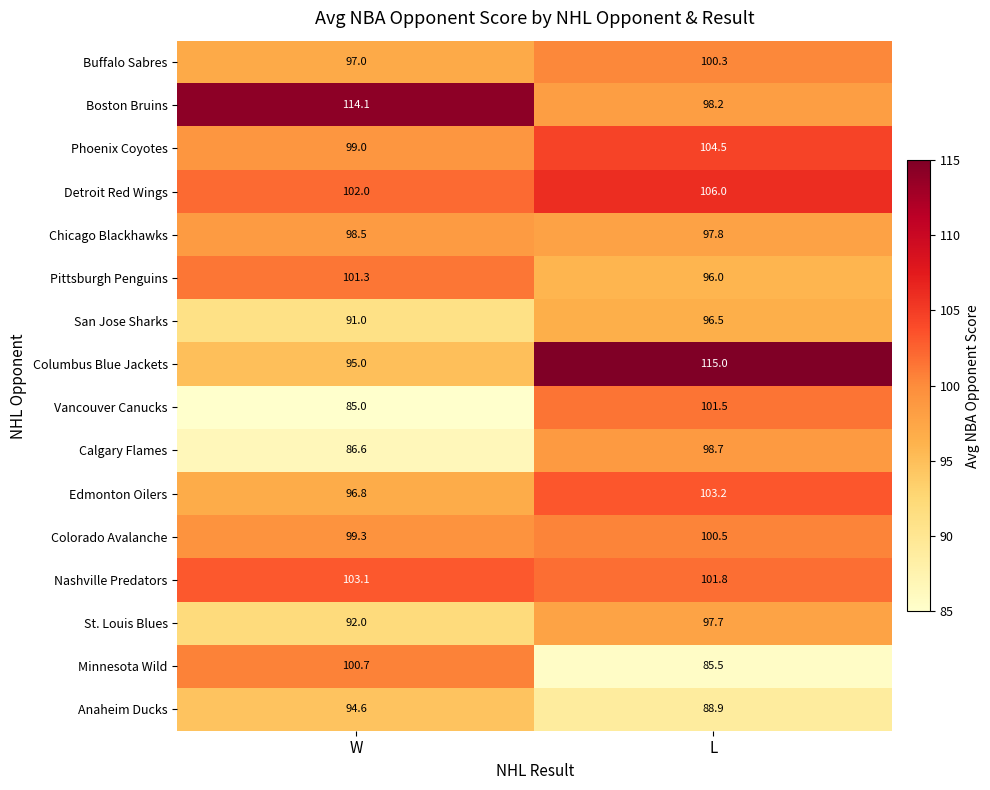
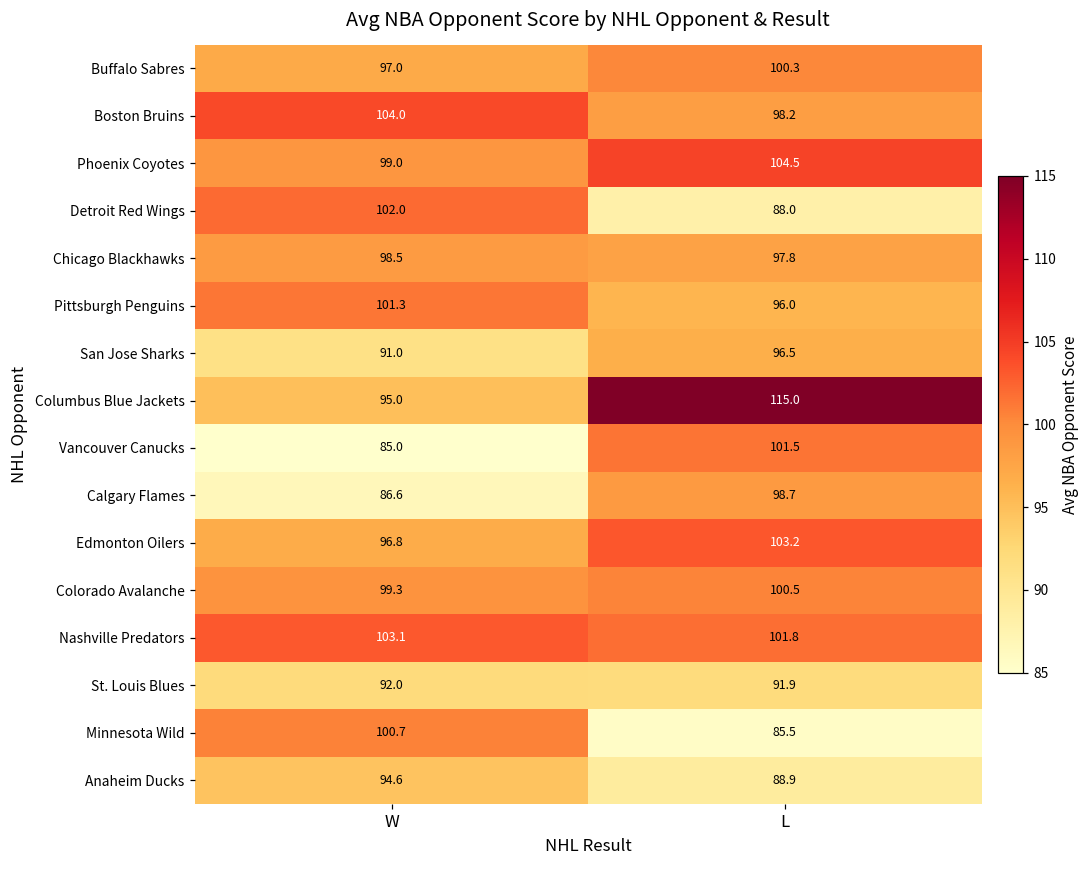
  {
    "Buffalo Sabres": {
      "W": 97.0,
      "L": 100.3
    },
    "Boston Bruins": {
-     "W": 114.1,
+     "W": 104.0,
      "L": 98.2
    },
    "Phoenix Coyotes": {
      "W": 99.0,
      "L": 104.5
    },
    "Detroit Red Wings": {
      "W": 102.0,
-     "L": 106.0
+     "L": 88.0
    },
    "Chicago Blackhawks": {
      "W": 98.5,
      "L": 97.8
    },
    "Pittsburgh Penguins": {
      "W": 101.3,
      "L": 96.0
    },
    "San Jose Sharks": {
      "W": 91.0,
      "L": 96.5
    },
    "Columbus Blue Jackets": {
      "W": 95.0,
      "L": 115.0
    },
    "Vancouver Canucks": {
      "W": 85.0,
      "L": 101.5
    },
    "Calgary Flames": {
      "W": 86.6,
      "L": 98.7
    },
    "Edmonton Oilers": {
      "W": 96.8,
      "L": 103.2
    },
    "Colorado Avalanche": {
      "W": 99.3,
      "L": 100.5
    },
    "Nashville Predators": {
      "W": 103.1,
      "L": 101.8
    },
    "St. Louis Blues": {
      "W": 92.0,
-     "L": 97.7
+     "L": 91.9
    },
    "Minnesota Wild": {
      "W": 100.7,
      "L": 85.5
    },
    "Anaheim Ducks": {
      "W": 94.6,
      "L": 88.9
    }
  }
